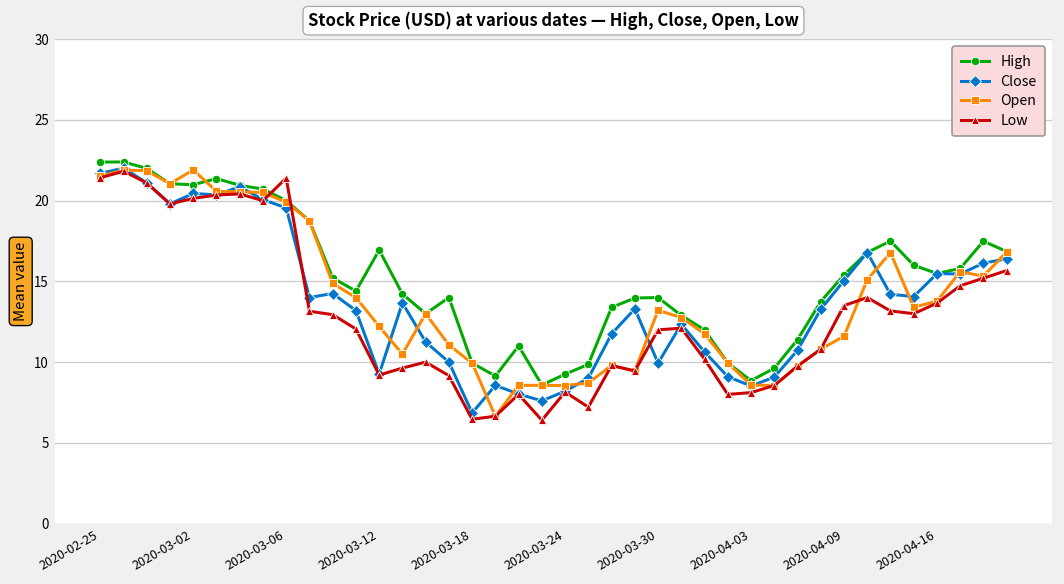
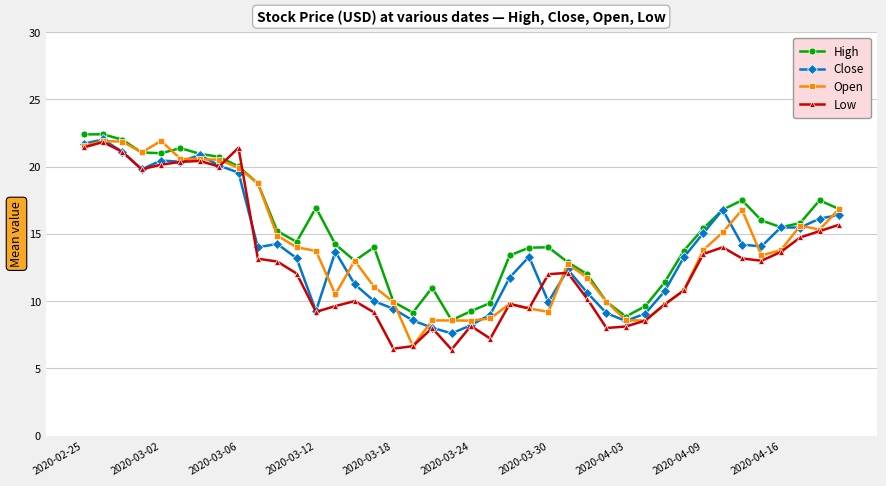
  {
    "High": {
      "2020-02-25": 22.4,
      "2020-03-02": 21.0,
      "2020-03-12": 16.9,
      "2020-03-24": 9.3,
      "2020-03-30": 14.0,
      "2020-04-03": 8.9,
      "2020-04-09": 15.4
    },
    "Close": {
      "2020-03-02": 20.5,
      "2020-03-06": 19.6,
-     "2020-03-18": 6.9,
+     "2020-03-18": 9.4,
      "2020-03-30": 9.9,
      "2020-04-09": 15.1
    },
    "Open": {
      "2020-03-02": 21.9,
-     "2020-03-12": 12.2,
+     "2020-03-12": 13.7,
      "2020-03-24": 8.6,
-     "2020-03-30": 13.2,
-     "2020-04-09": 11.6
+     "2020-03-30": 9.2,
+     "2020-04-09": 13.8
    },
    "Low": {
      "2020-03-02": 20.1,
      "2020-03-06": 21.4,
      "2020-03-18": 6.5,
      "2020-03-30": 12.0,
      "2020-04-03": 8.1,
      "2020-04-09": 13.5
    }
  }
